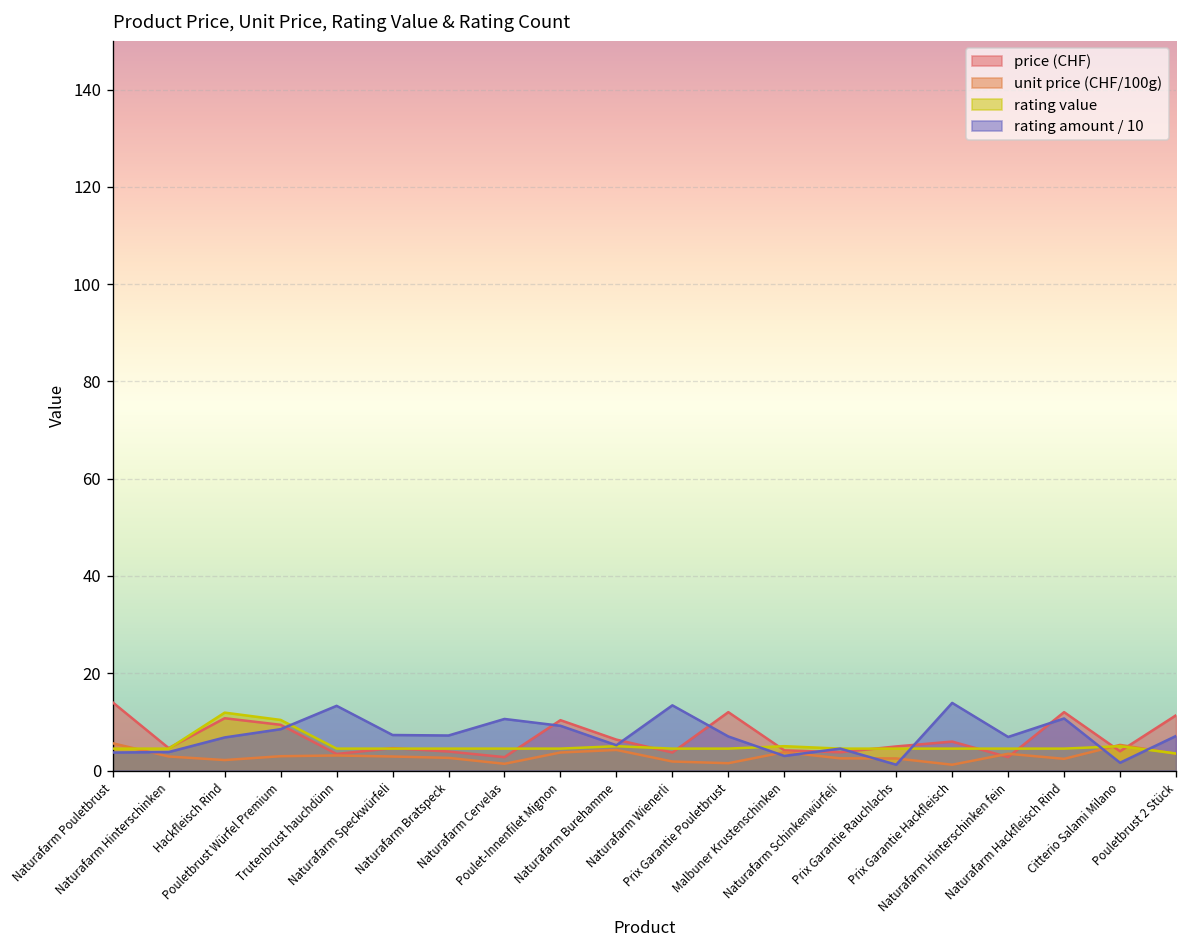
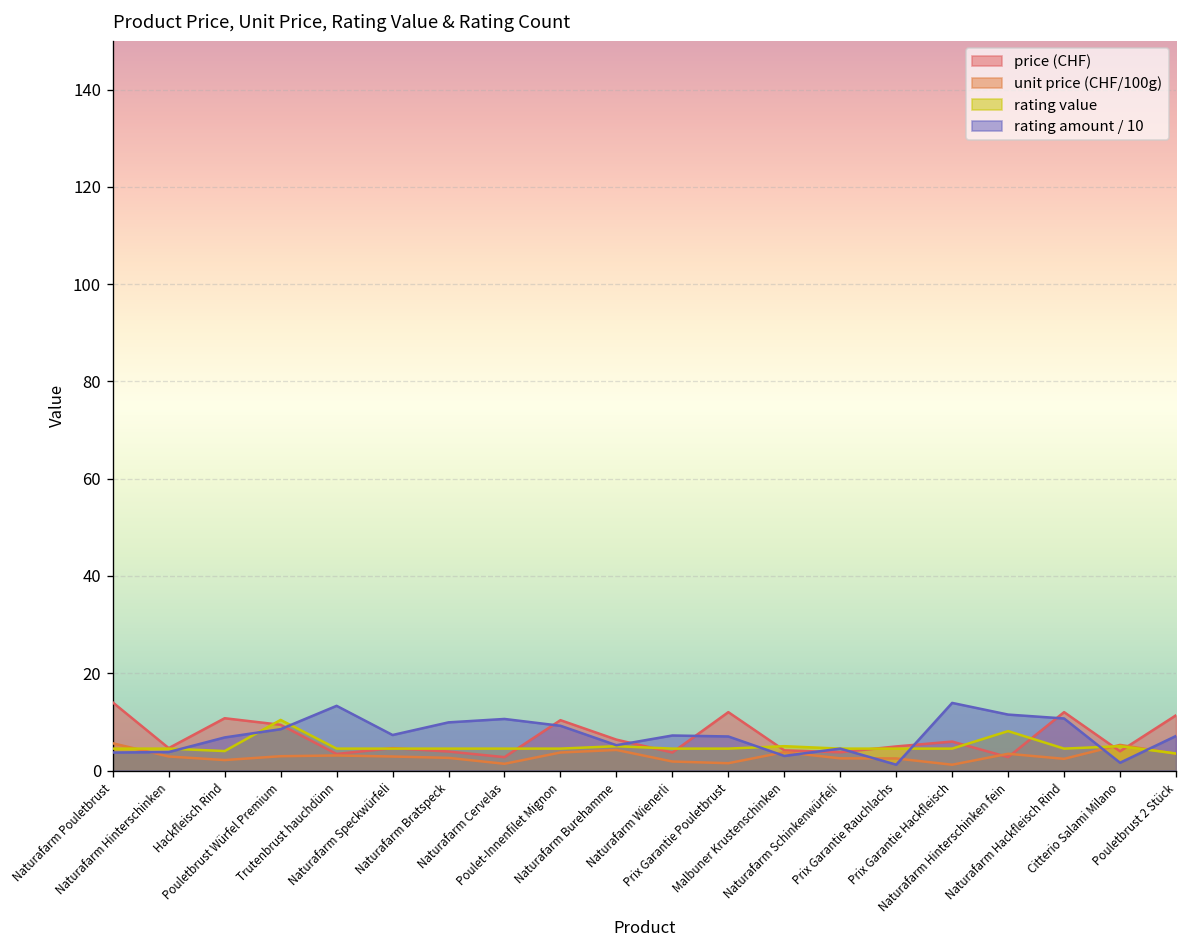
  {
    "rating value": {
      "Naturafarm Pouletbrust": 5,
-     "Hackfleisch Rind": 12,
+     "Hackfleisch Rind": 4,
      "Pouletbrust Würfel Premium": 10,
      "Trutenbrust hauchdünn": 5,
      "Naturafarm Cervelas": 5,
      "Poulet-Innenfilet Mignon": 5,
      "Naturafarm Wienerli": 5,
      "Prix Garantie Pouletbrust": 5,
      "Malbuner Krustenschinken": 5,
      "Prix Garantie Hackfleisch": 5,
-     "Naturafarm Hinterschinken fein": 5,
+     "Naturafarm Hinterschinken fein": 8,
      "Naturafarm Hackfleisch Rind": 5
    },
    "rating amount / 10": {
      "Naturafarm Pouletbrust": 4,
      "Naturafarm Hinterschinken": 4,
      "Hackfleisch Rind": 7,
      "Pouletbrust Würfel Premium": 9,
      "Trutenbrust hauchdünn": 13,
      "Naturafarm Speckwürfeli": 7,
-     "Naturafarm Bratspeck": 7,
+     "Naturafarm Bratspeck": 10,
      "Naturafarm Cervelas": 11,
      "Poulet-Innenfilet Mignon": 9,
-     "Naturafarm Wienerli": 13,
+     "Naturafarm Wienerli": 7,
      "Prix Garantie Pouletbrust": 7,
      "Malbuner Krustenschinken": 3,
      "Prix Garantie Rauchlachs": 1,
      "Prix Garantie Hackfleisch": 14,
-     "Naturafarm Hinterschinken fein": 7,
+     "Naturafarm Hinterschinken fein": 12,
      "Naturafarm Hackfleisch Rind": 11,
      "Citterio Salami Milano": 2,
      "Pouletbrust 2 Stück": 7
    }
  }
